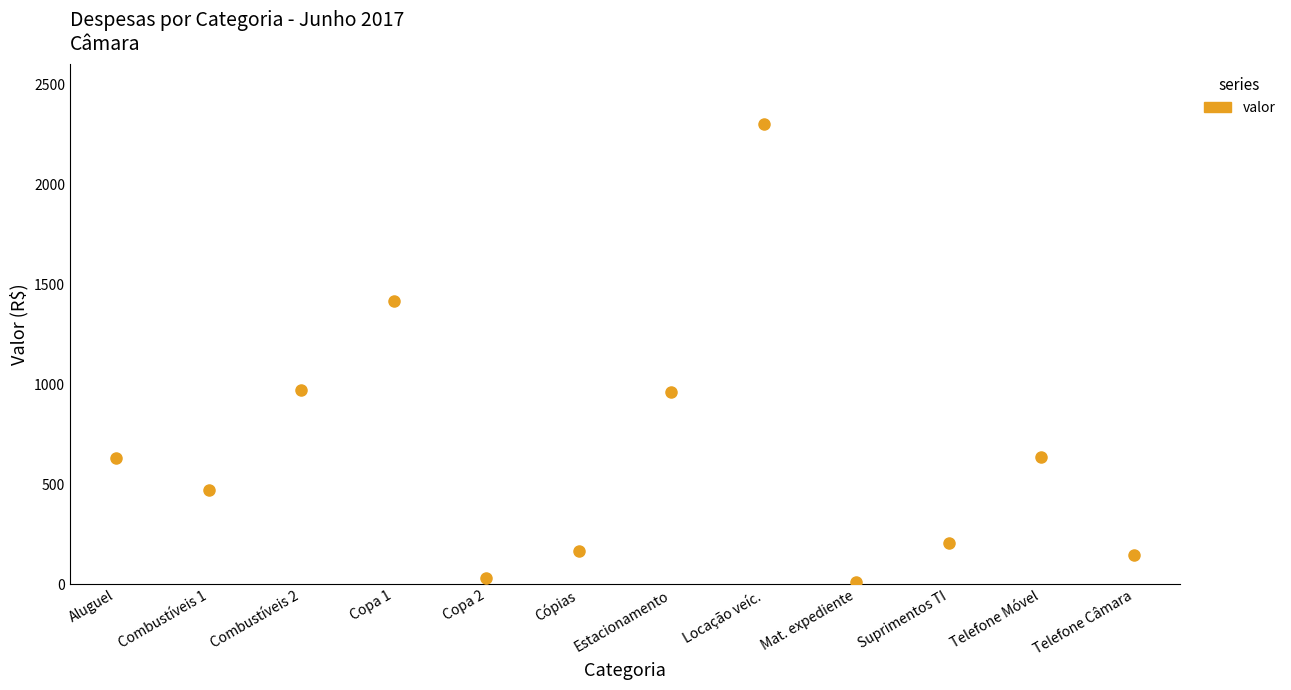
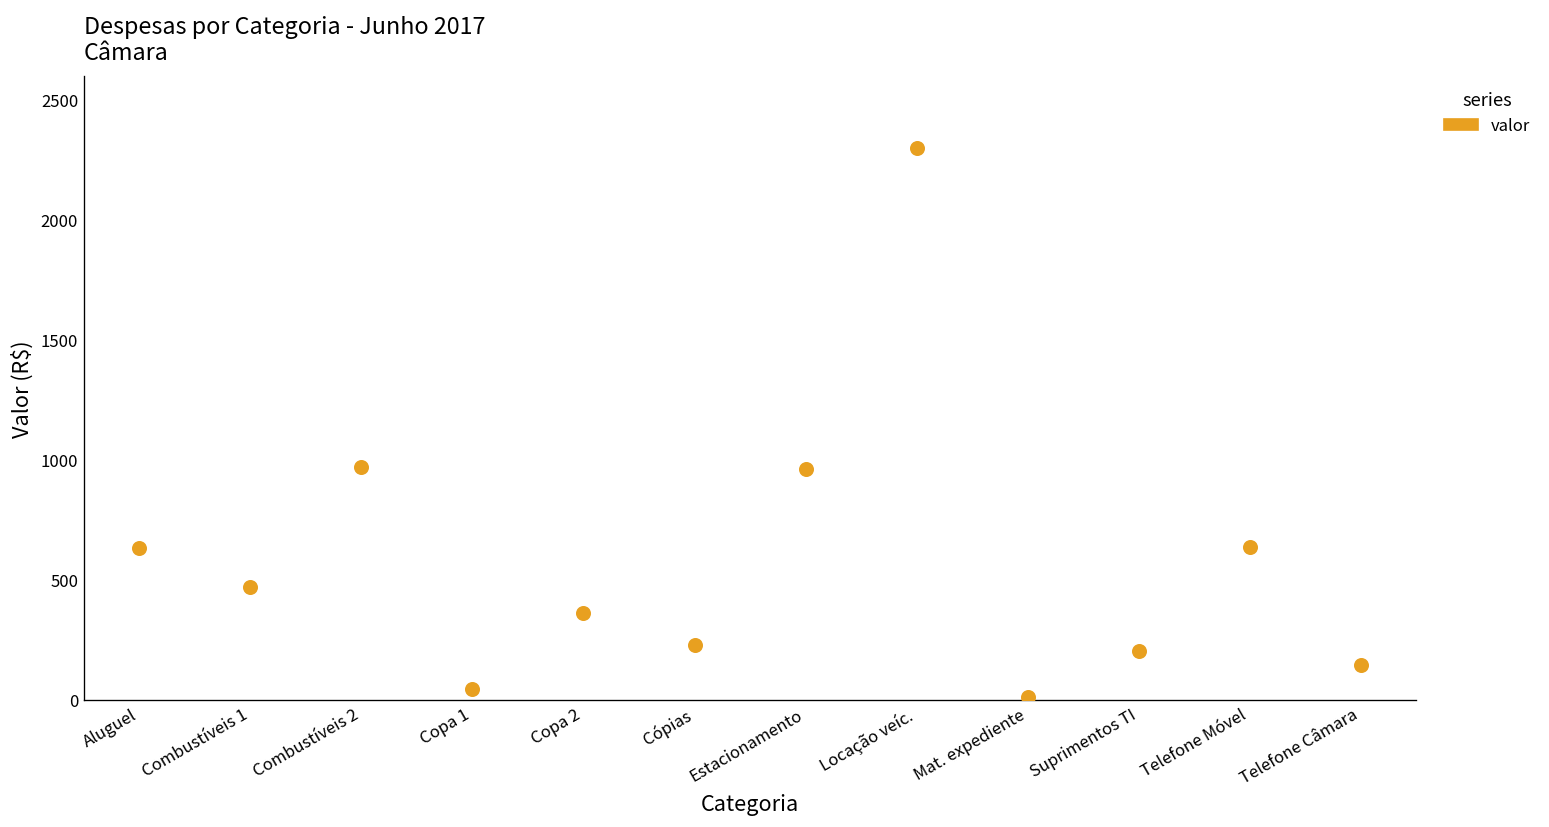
  {
    "Aluguel": 630,
    "Combustíveis 1": 470,
    "Combustíveis 2": 970,
-   "Copa 1": 1420,
-   "Copa 2": 30,
-   "Cópias": 170,
+   "Copa 1": 40,
+   "Copa 2": 360,
+   "Cópias": 230,
    "Estacionamento": 960,
    "Locação veíc.": 2300,
    "Mat. expediente": 10,
    "Suprimentos TI": 200,
    "Telefone Móvel": 640,
    "Telefone Câmara": 150
  }
